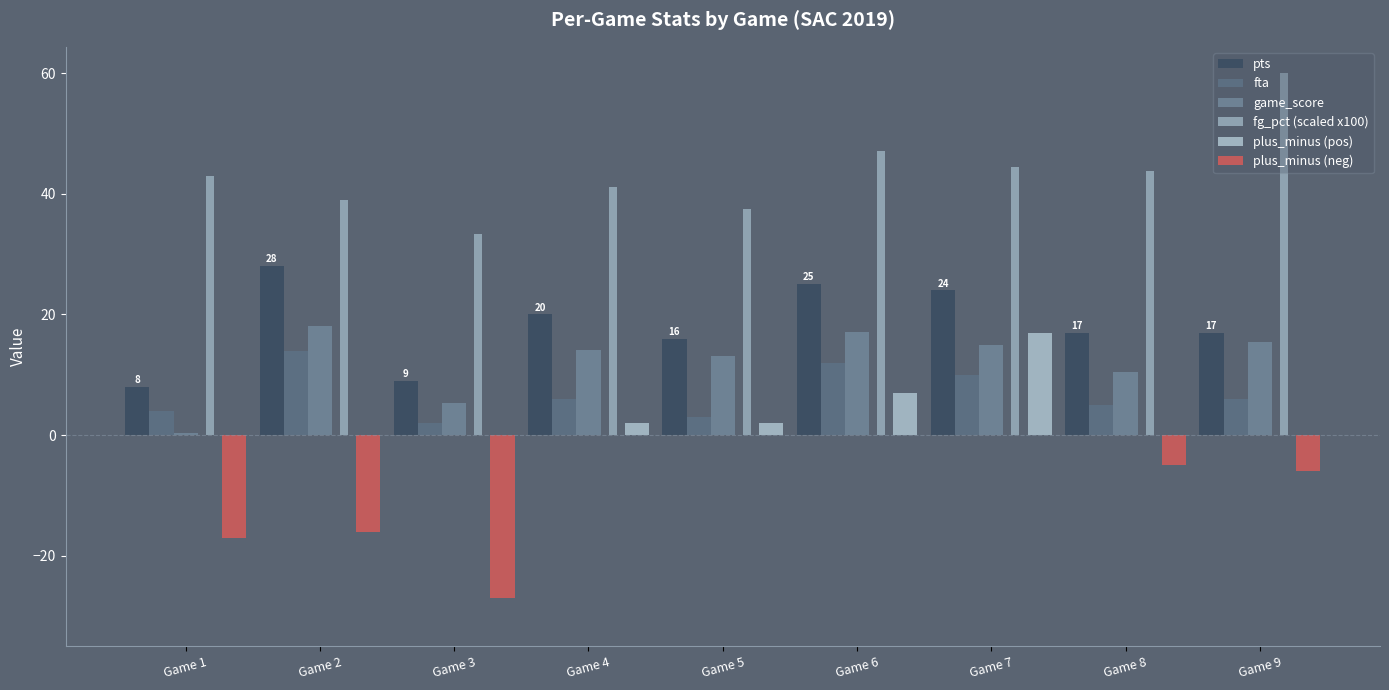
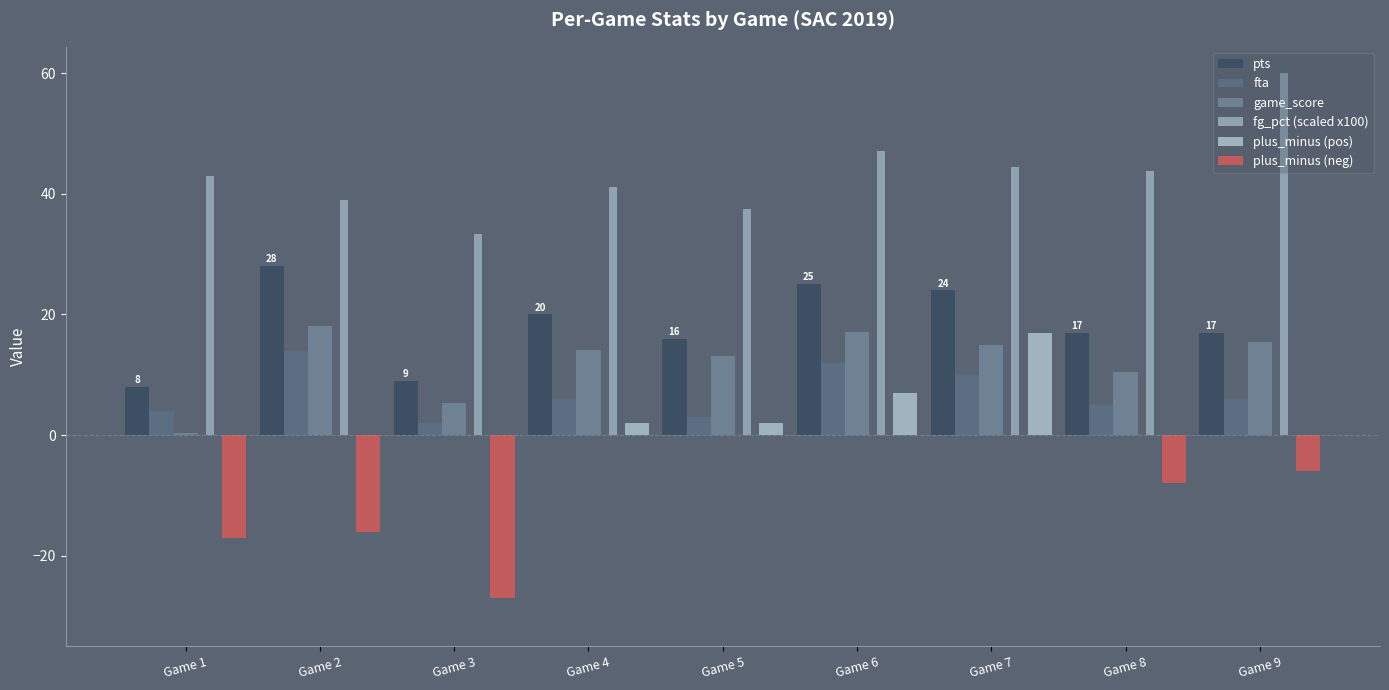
  {
    "plus_minus (neg)": {
      "Game 1": -17,
      "Game 2": -16,
      "Game 3": -27,
      "Game 4": 0,
      "Game 5": 0,
      "Game 6": 0,
      "Game 7": 0,
-     "Game 8": -5,
+     "Game 8": -8,
      "Game 9": -6
    }
  }
